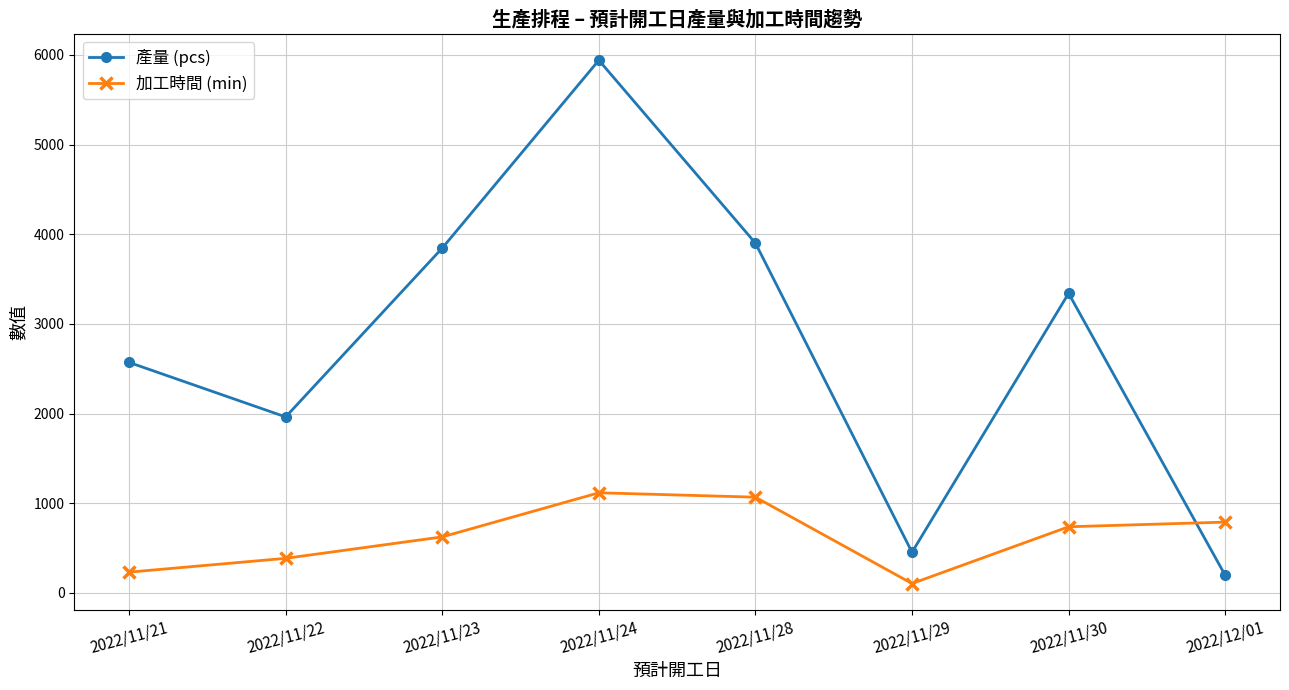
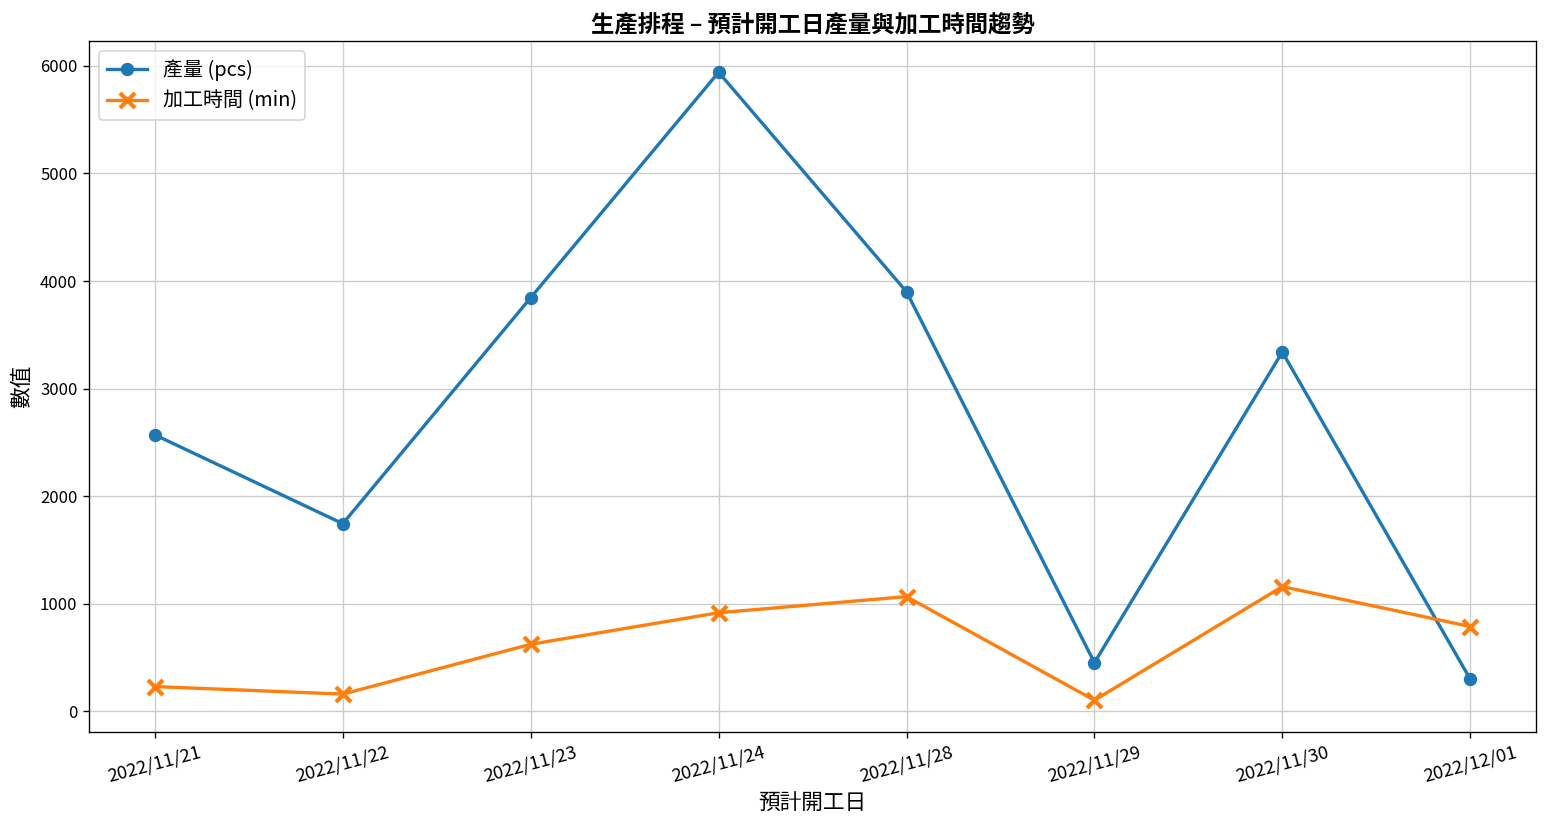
  {
    "產量 (pcs)": {
      "2022/11/21": 2600,
-     "2022/11/22": 2000,
+     "2022/11/22": 1700,
      "2022/11/23": 3800,
      "2022/11/24": 5900,
      "2022/11/28": 3900,
      "2022/11/29": 500,
      "2022/11/30": 3300,
-     "2022/12/01": 200
+     "2022/12/01": 300
    },
    "加工時間 (min)": {
      "2022/11/21": 200,
-     "2022/11/22": 400,
+     "2022/11/22": 200,
      "2022/11/23": 600,
-     "2022/11/24": 1100,
+     "2022/11/24": 900,
      "2022/11/28": 1100,
      "2022/11/29": 100,
-     "2022/11/30": 700,
+     "2022/11/30": 1200,
      "2022/12/01": 800
    }
  }
